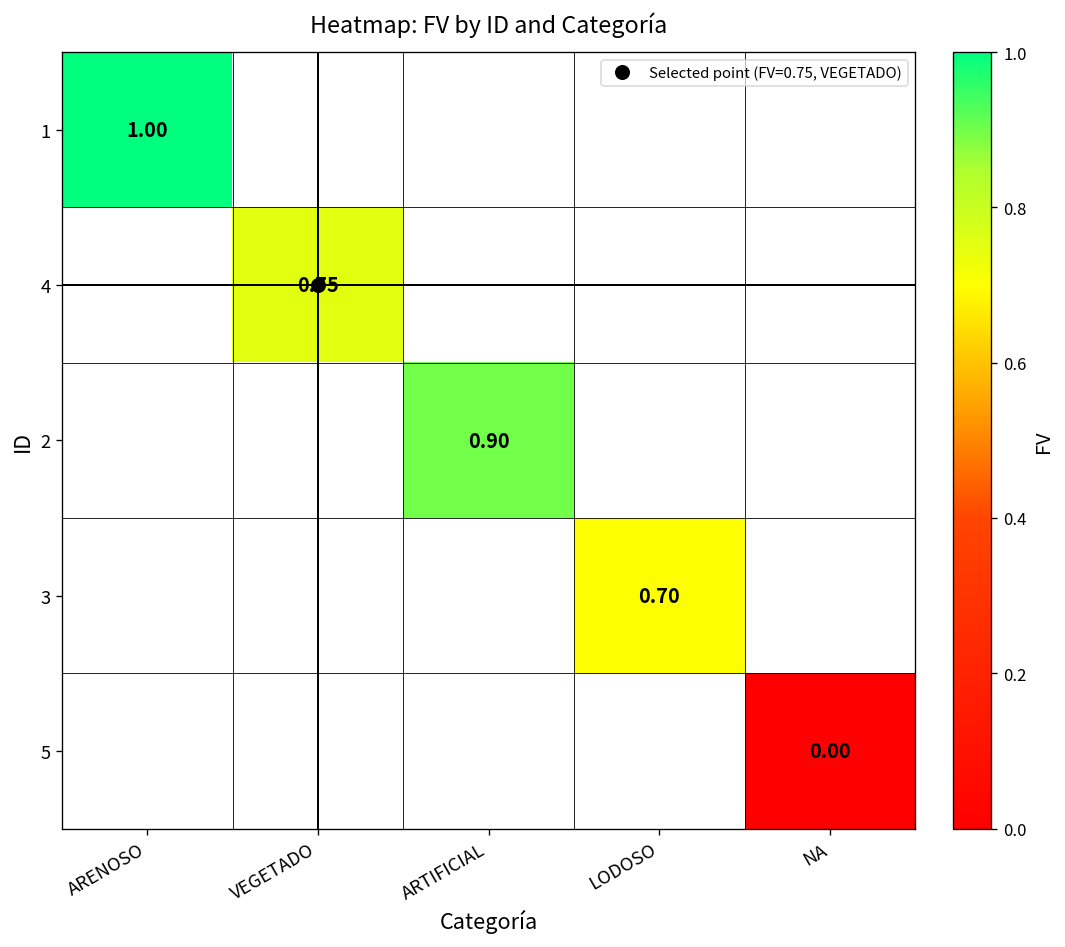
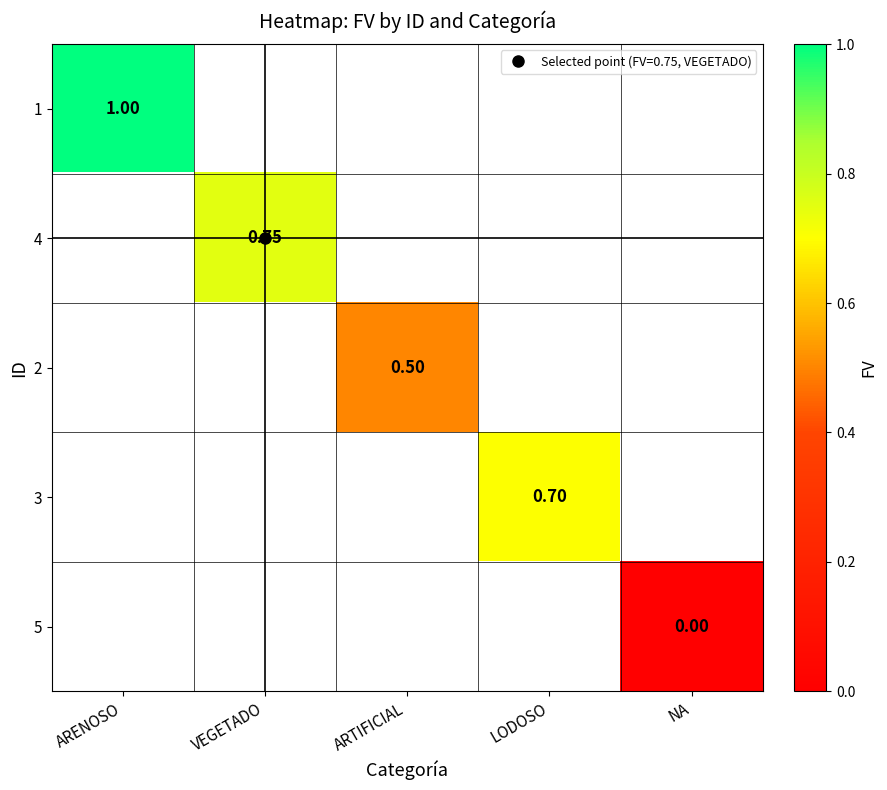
  {
    "1": {
      "ARENOSO": 1.00
    },
    "2": {
-     "ARTIFICIAL": 0.90
+     "ARTIFICIAL": 0.50
    },
    "3": {
      "LODOSO": 0.70
    },
    "5": {
      "NA": 0.00
    }
  }
